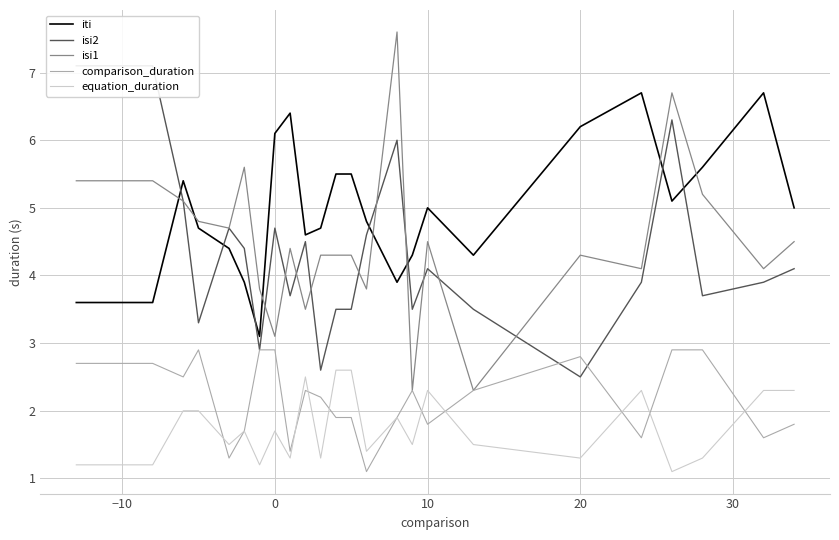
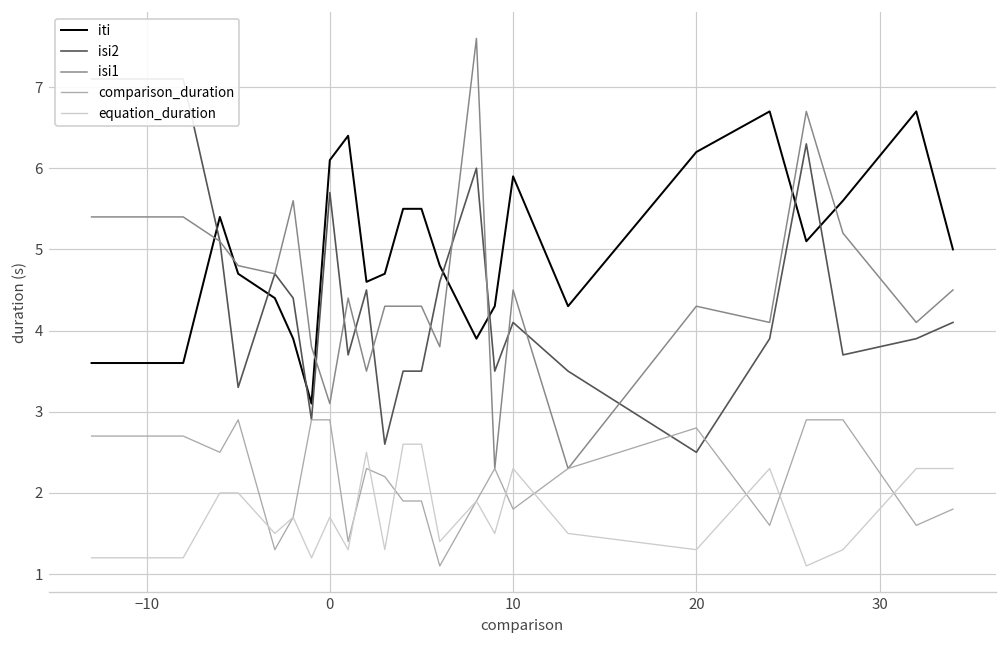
  {
    "iti": {
      "0": 6.1,
-     "10": 5.0,
+     "10": 5.9,
      "20": 6.2
    },
    "isi2": {
-     "0": 4.7,
+     "0": 5.7,
      "10": 4.1,
      "20": 2.5
    }
  }
